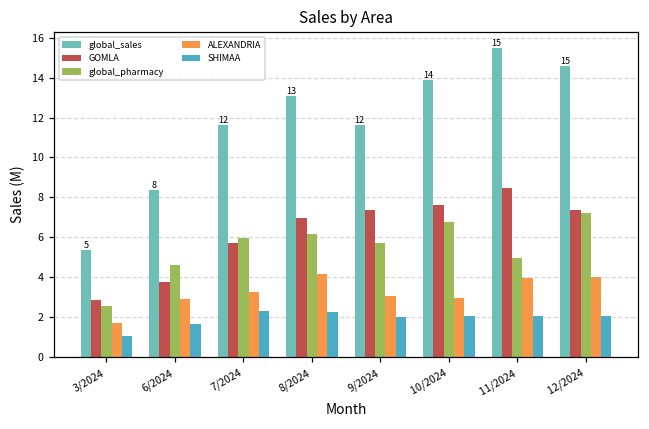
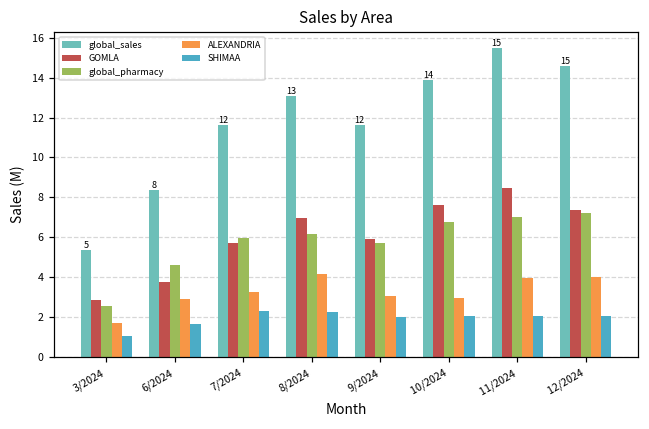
  {
    "GOMLA": {
      "3/2024": 2.9,
      "6/2024": 3.8,
      "7/2024": 5.7,
      "8/2024": 6.9,
-     "9/2024": 7.3,
+     "9/2024": 5.9,
      "10/2024": 7.6,
      "11/2024": 8.5,
      "12/2024": 7.3
    },
    "global_pharmacy": {
      "3/2024": 2.5,
      "6/2024": 4.6,
      "7/2024": 5.9,
      "8/2024": 6.1,
      "9/2024": 5.7,
      "10/2024": 6.7,
-     "11/2024": 4.9,
+     "11/2024": 7.0,
      "12/2024": 7.2
    },
    "ALEXANDRIA": {
      "3/2024": 1.7,
      "6/2024": 2.9,
      "7/2024": 3.3,
      "8/2024": 4.1,
      "9/2024": 3.0,
      "10/2024": 3.0,
      "11/2024": 3.9,
      "12/2024": 4.0
    }
  }
